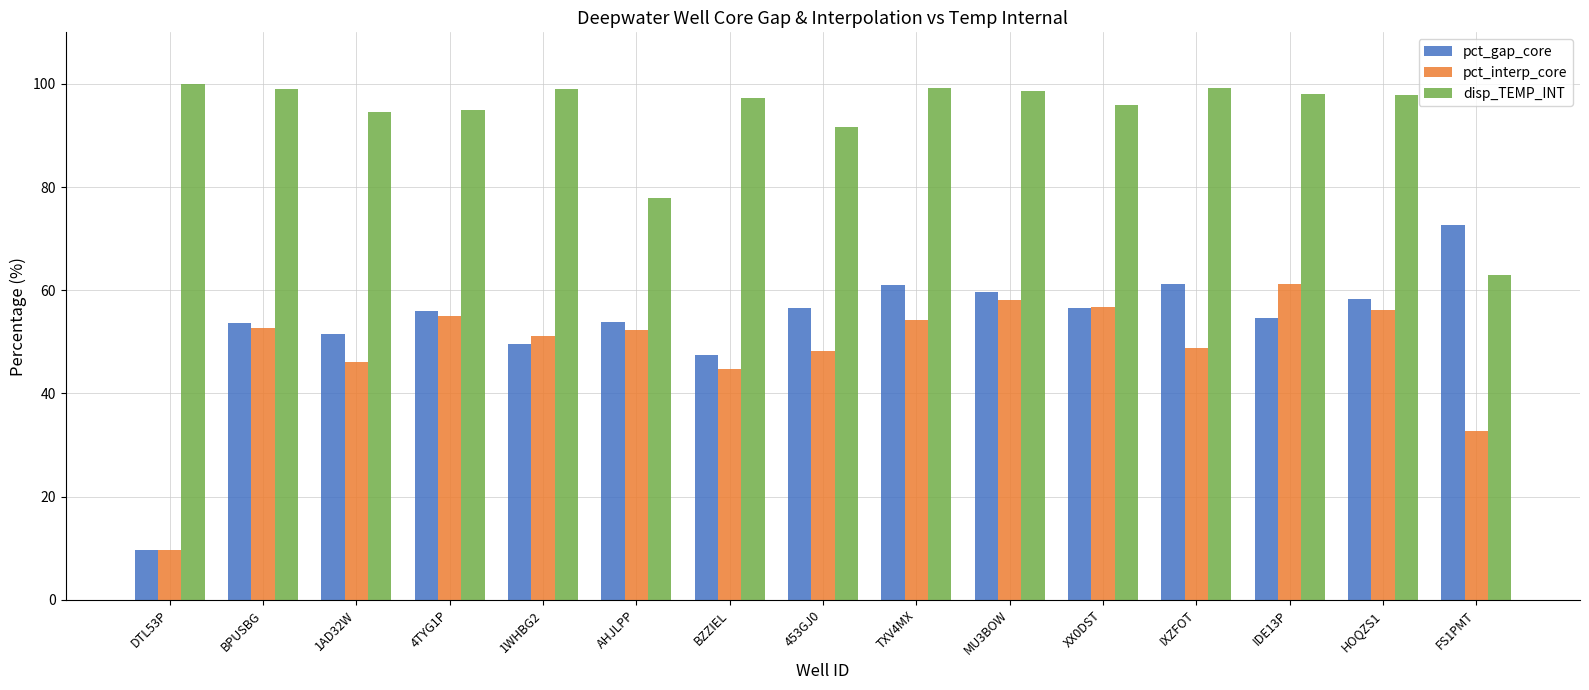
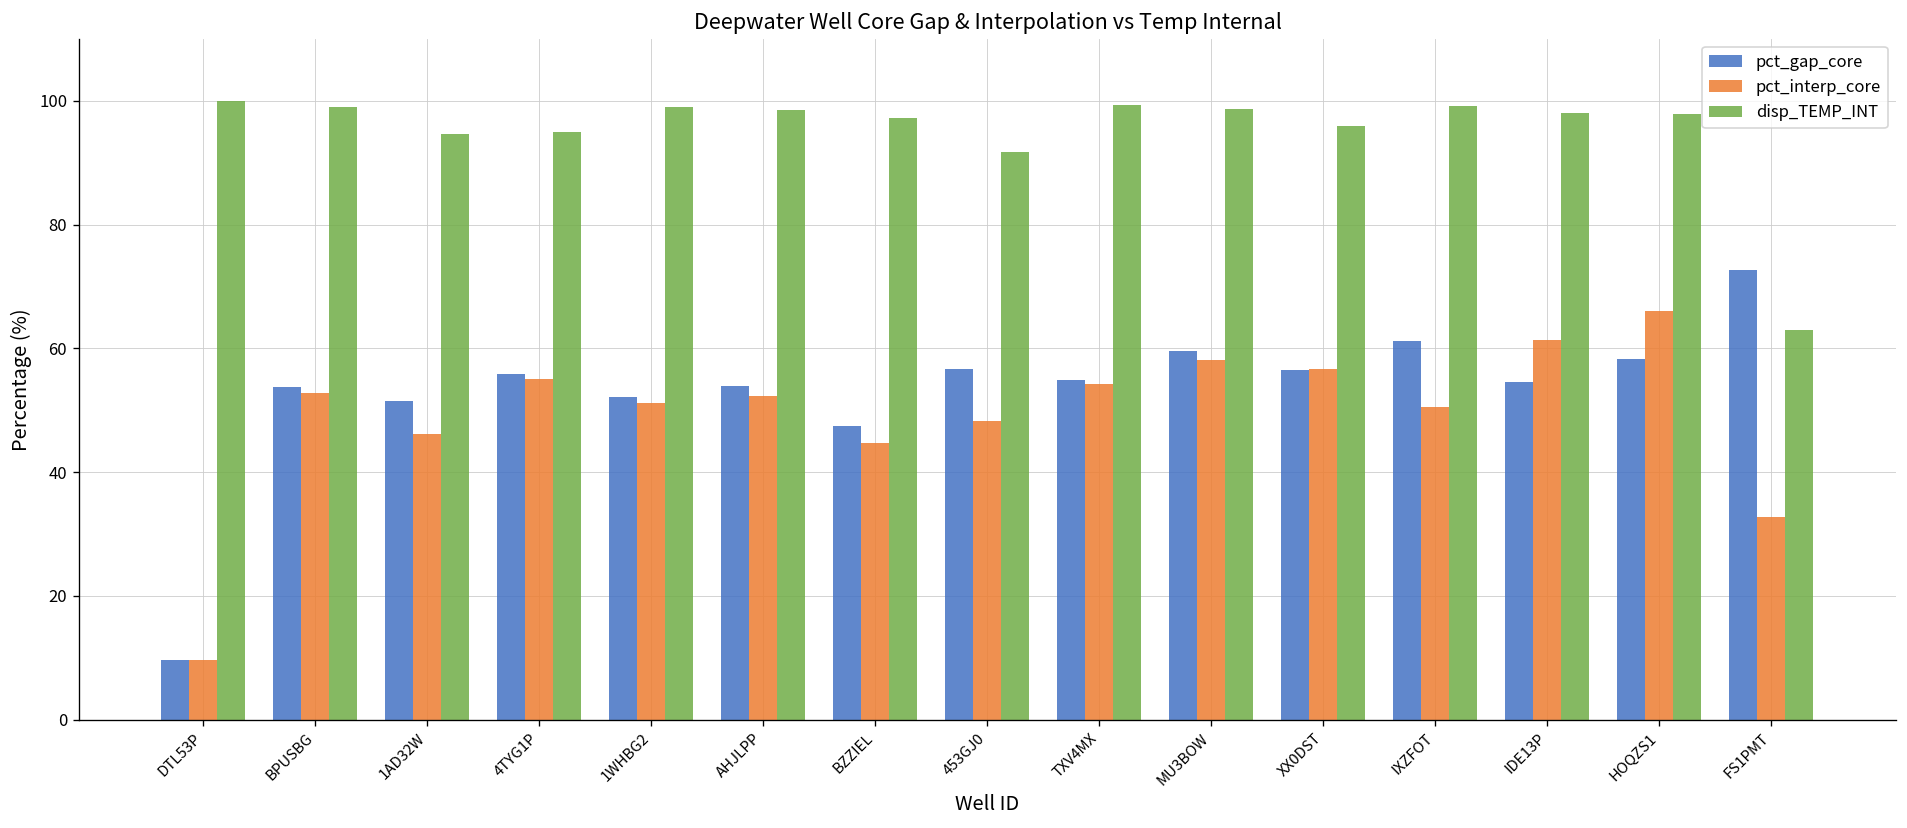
  {
    "pct_gap_core": {
      "DTL53P": 10,
      "BPUSBG": 54,
      "1AD32W": 51,
      "4TYG1P": 56,
-     "1WHBG2": 50,
+     "1WHBG2": 52,
      "AHJLPP": 54,
      "BZZIEL": 48,
      "453GJ0": 57,
-     "TXV4MX": 61,
+     "TXV4MX": 55,
      "MU3BOW": 60,
      "XX0DST": 57,
      "IXZFOT": 61,
      "IDE13P": 55,
      "HOQZS1": 58,
      "FS1PMT": 73
    },
    "pct_interp_core": {
      "DTL53P": 10,
      "BPUSBG": 53,
      "1AD32W": 46,
      "4TYG1P": 55,
      "1WHBG2": 51,
      "AHJLPP": 52,
      "BZZIEL": 45,
      "453GJ0": 48,
      "TXV4MX": 54,
      "MU3BOW": 58,
      "XX0DST": 57,
-     "IXZFOT": 49,
+     "IXZFOT": 51,
      "IDE13P": 61,
-     "HOQZS1": 56,
+     "HOQZS1": 66,
      "FS1PMT": 33
    },
    "disp_TEMP_INT": {
      "DTL53P": 100,
      "BPUSBG": 99,
      "1AD32W": 95,
      "4TYG1P": 95,
      "1WHBG2": 99,
-     "AHJLPP": 78,
+     "AHJLPP": 98,
      "BZZIEL": 97,
      "453GJ0": 92,
      "TXV4MX": 99,
      "MU3BOW": 99,
      "XX0DST": 96,
      "IXZFOT": 99,
      "IDE13P": 98,
      "HOQZS1": 98,
      "FS1PMT": 63
    }
  }
